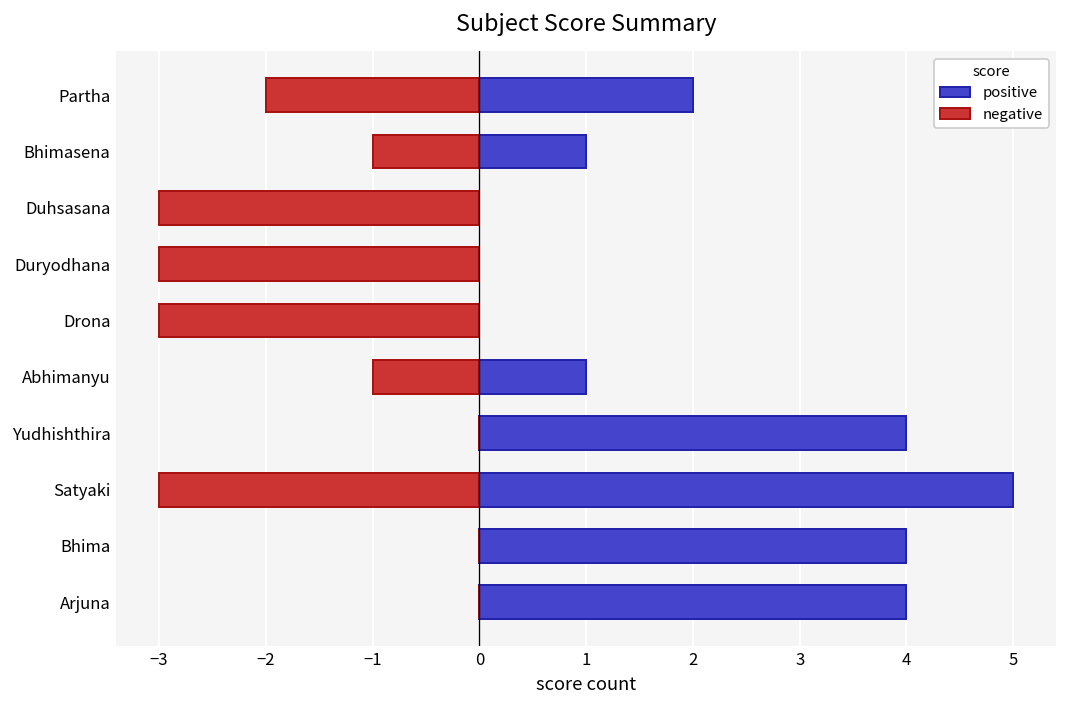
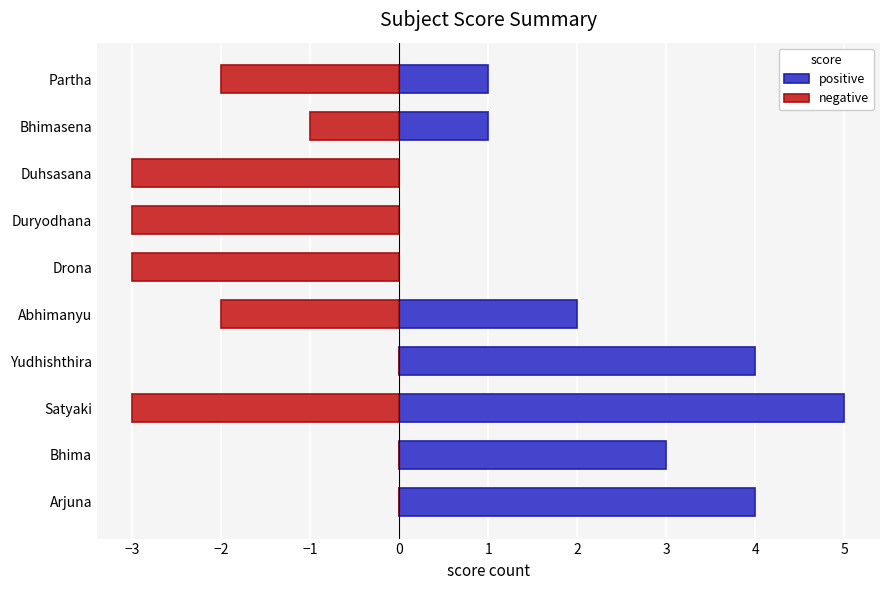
  {
    "positive": {
-     "Partha": 2,
+     "Partha": 1,
      "Bhimasena": 1,
      "Duhsasana": 0,
      "Duryodhana": 0,
      "Drona": 0,
-     "Abhimanyu": 1,
+     "Abhimanyu": 2,
      "Yudhishthira": 4,
      "Satyaki": 5,
-     "Bhima": 4,
+     "Bhima": 3,
      "Arjuna": 4
    },
    "negative": {
      "Partha": -2,
      "Bhimasena": -1,
      "Duhsasana": -3,
      "Duryodhana": -3,
      "Drona": -3,
-     "Abhimanyu": -1,
+     "Abhimanyu": -2,
      "Yudhishthira": 0,
      "Satyaki": -3,
      "Bhima": 0,
      "Arjuna": 0
    }
  }
